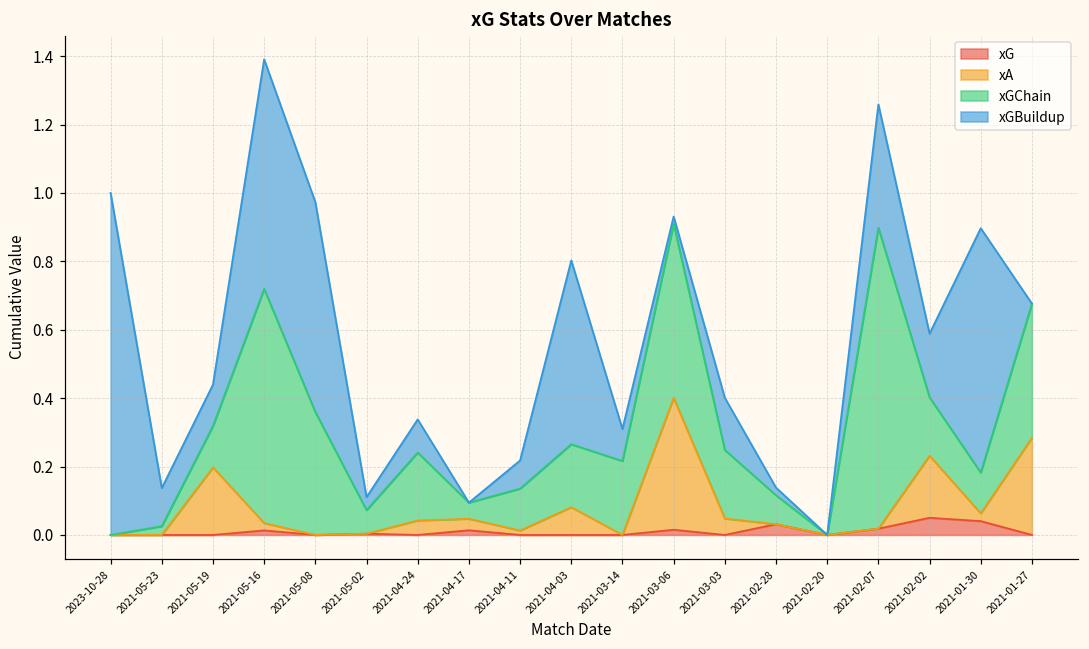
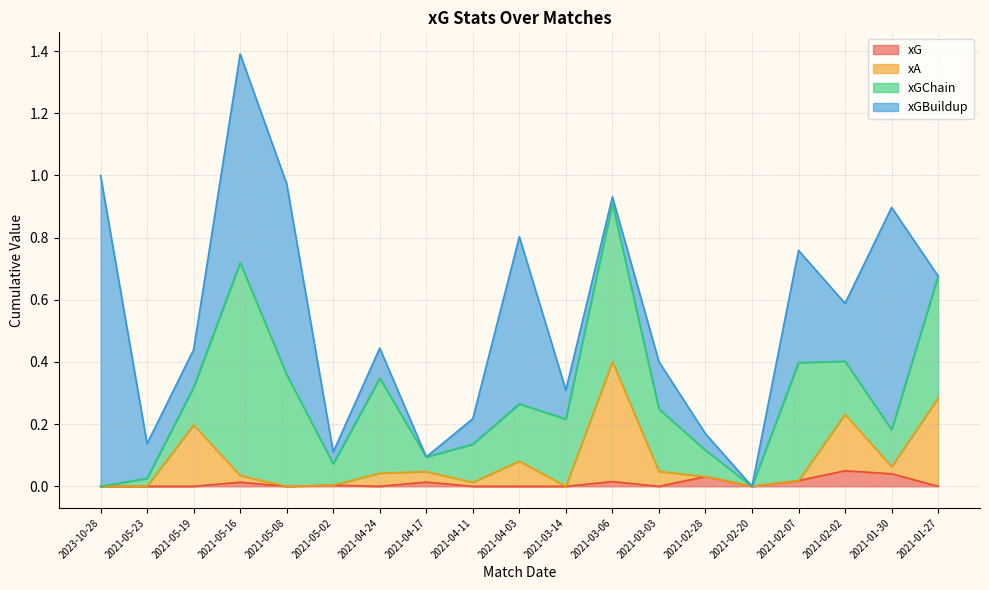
  {
    "xG": {
      "2021-05-19": 0.00,
      "2021-05-16": 0.01,
      "2021-04-24": 0.00,
      "2021-04-17": 0.01,
      "2021-04-11": 0.00,
      "2021-04-03": 0.00,
      "2021-03-06": 0.02,
      "2021-03-03": 0.00,
      "2021-02-02": 0.05,
      "2021-01-30": 0.04,
      "2021-01-27": 0.00
    },
    "xA": {
      "2021-05-19": 0.20,
      "2021-05-16": 0.02,
      "2021-04-24": 0.04,
      "2021-04-17": 0.03,
      "2021-04-11": 0.01,
      "2021-04-03": 0.08,
      "2021-03-06": 0.39,
      "2021-03-03": 0.05,
      "2021-02-02": 0.18,
      "2021-01-30": 0.02,
      "2021-01-27": 0.28
    },
    "xGChain": {
      "2021-05-23": 0.03,
      "2021-05-19": 0.12,
      "2021-05-16": 0.68,
      "2021-05-08": 0.36,
      "2021-05-02": 0.07,
-     "2021-04-24": 0.20,
+     "2021-04-24": 0.31,
      "2021-04-11": 0.12,
      "2021-04-03": 0.18,
      "2021-03-14": 0.22,
      "2021-03-06": 0.51,
      "2021-03-03": 0.20,
      "2021-02-28": 0.08,
-     "2021-02-07": 0.88,
+     "2021-02-07": 0.38,
      "2021-02-02": 0.17,
      "2021-01-30": 0.12
    },
    "xGBuildup": {
      "2023-10-28": 1.00,
      "2021-05-23": 0.11,
      "2021-05-19": 0.12,
      "2021-05-16": 0.67,
      "2021-05-08": 0.61,
      "2021-05-02": 0.04,
      "2021-04-24": 0.10,
      "2021-04-11": 0.08,
      "2021-04-03": 0.54,
      "2021-03-14": 0.09,
      "2021-03-06": 0.02,
      "2021-03-03": 0.15,
-     "2021-02-28": 0.02,
+     "2021-02-28": 0.05,
      "2021-02-07": 0.36,
      "2021-02-02": 0.19,
      "2021-01-30": 0.71
    }
  }
